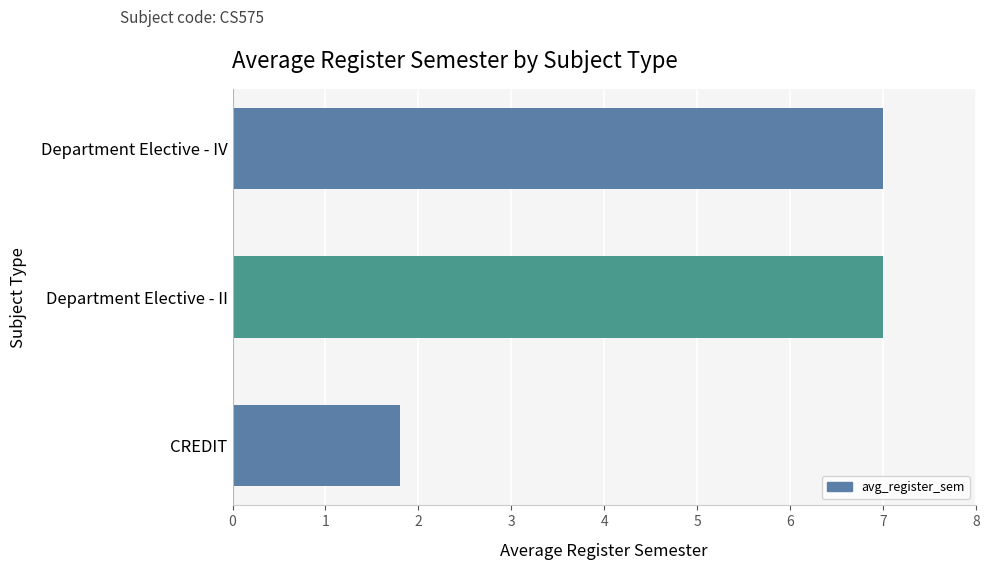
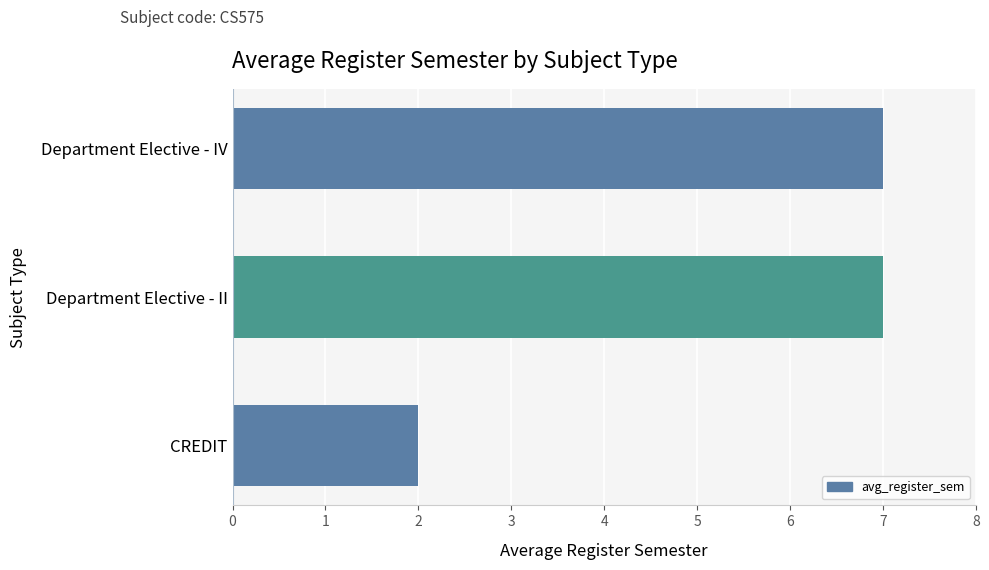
  {
    "Department Elective - IV": 7.0,
    "Department Elective - II": 7.0,
-   "CREDIT": 1.8
+   "CREDIT": 2.0
  }
